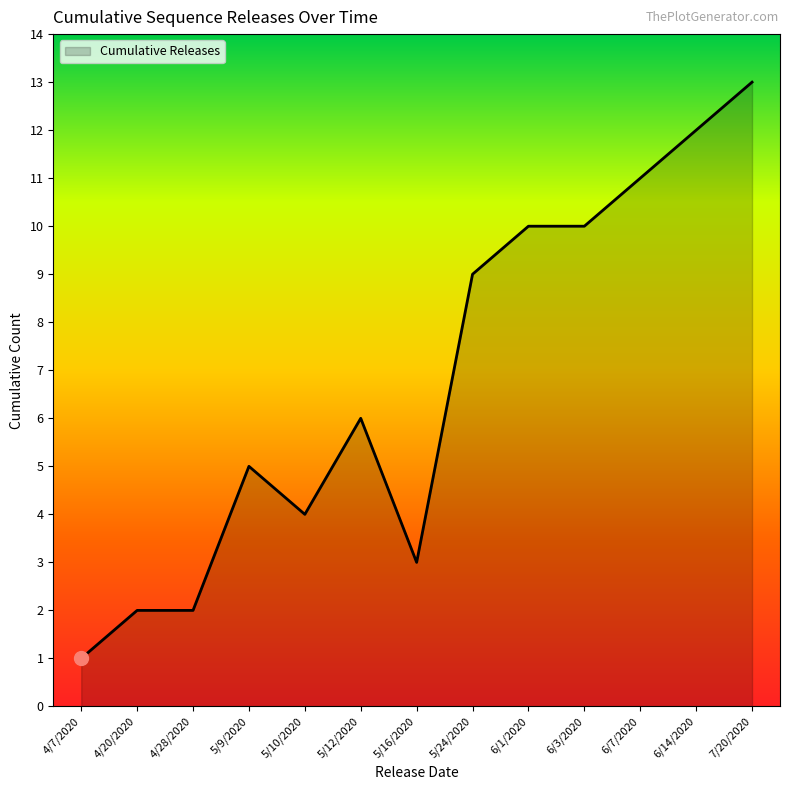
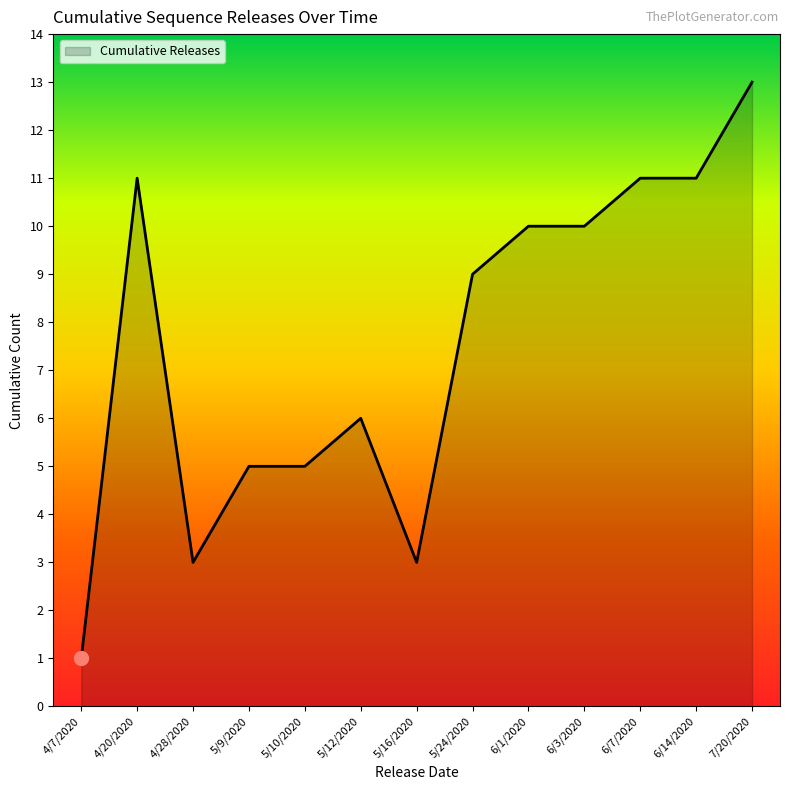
  {
    "Cumulative Releases": {
-     "4/20/2020": 2,
-     "4/28/2020": 2,
+     "4/20/2020": 11,
+     "4/28/2020": 3,
      "5/9/2020": 5,
-     "5/10/2020": 4,
+     "5/10/2020": 5,
      "5/12/2020": 6,
      "5/16/2020": 3,
      "5/24/2020": 9,
      "6/1/2020": 10,
      "6/3/2020": 10,
      "6/7/2020": 11,
-     "6/14/2020": 12,
+     "6/14/2020": 11,
      "7/20/2020": 13
    }
  }
